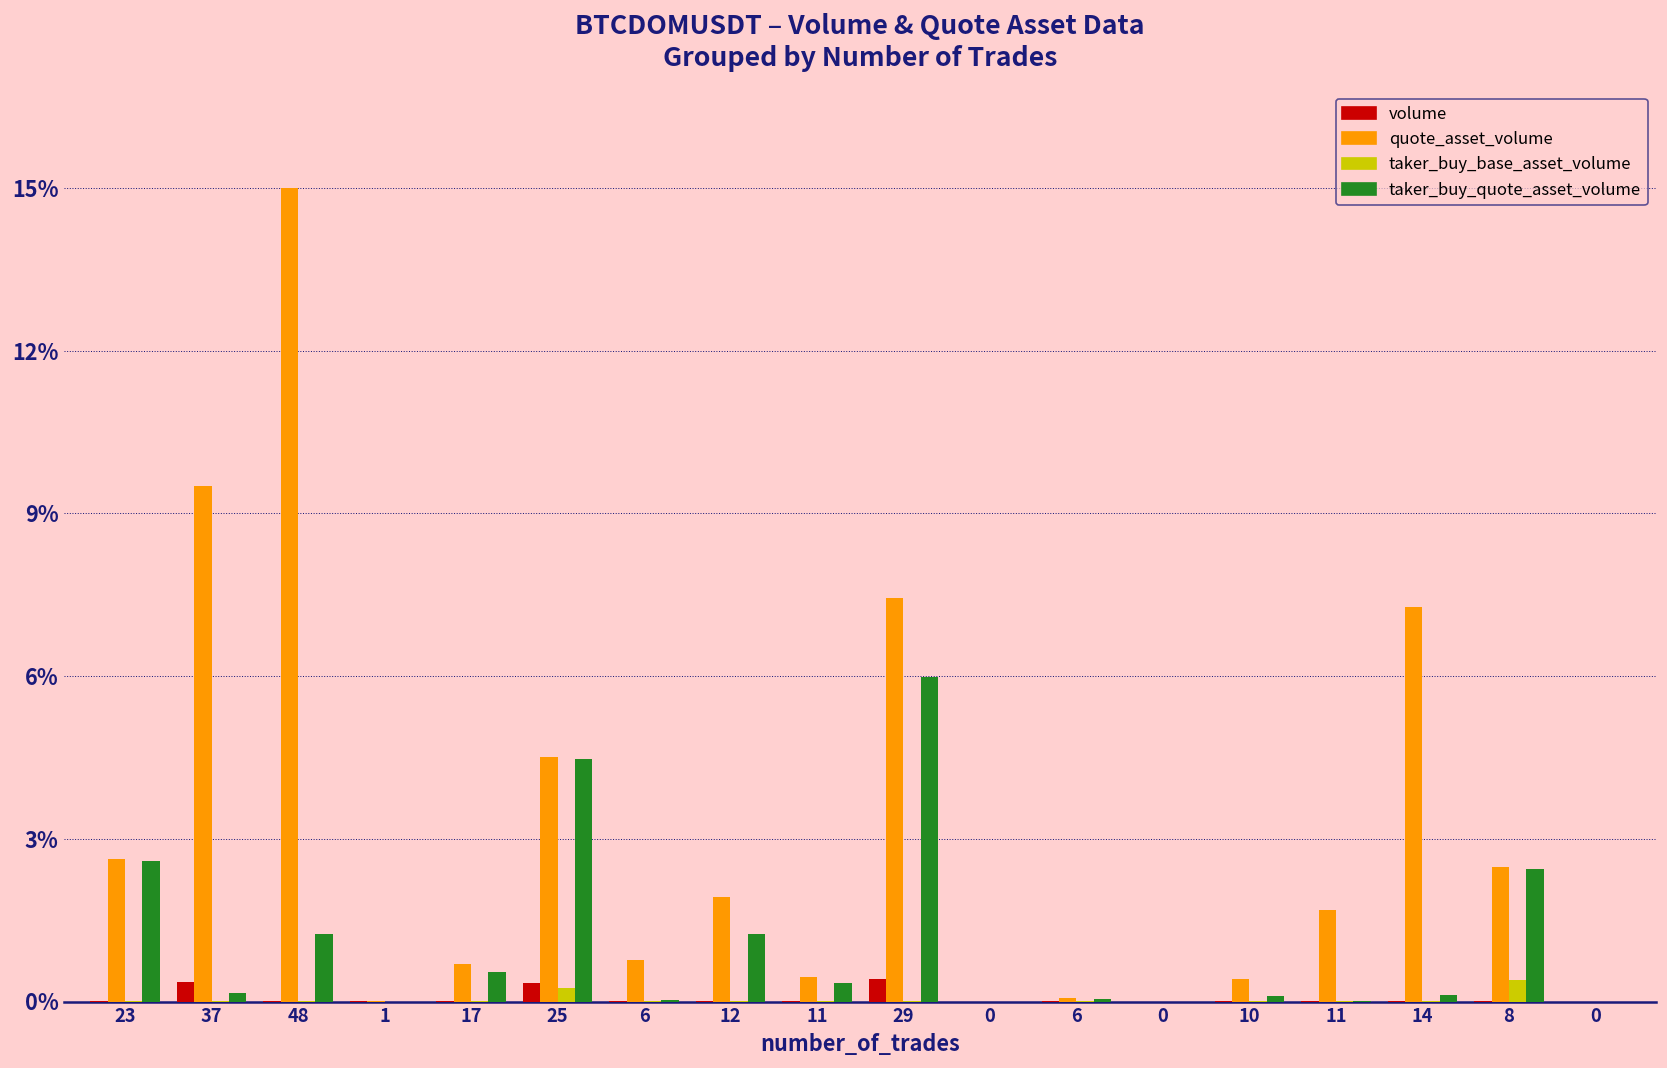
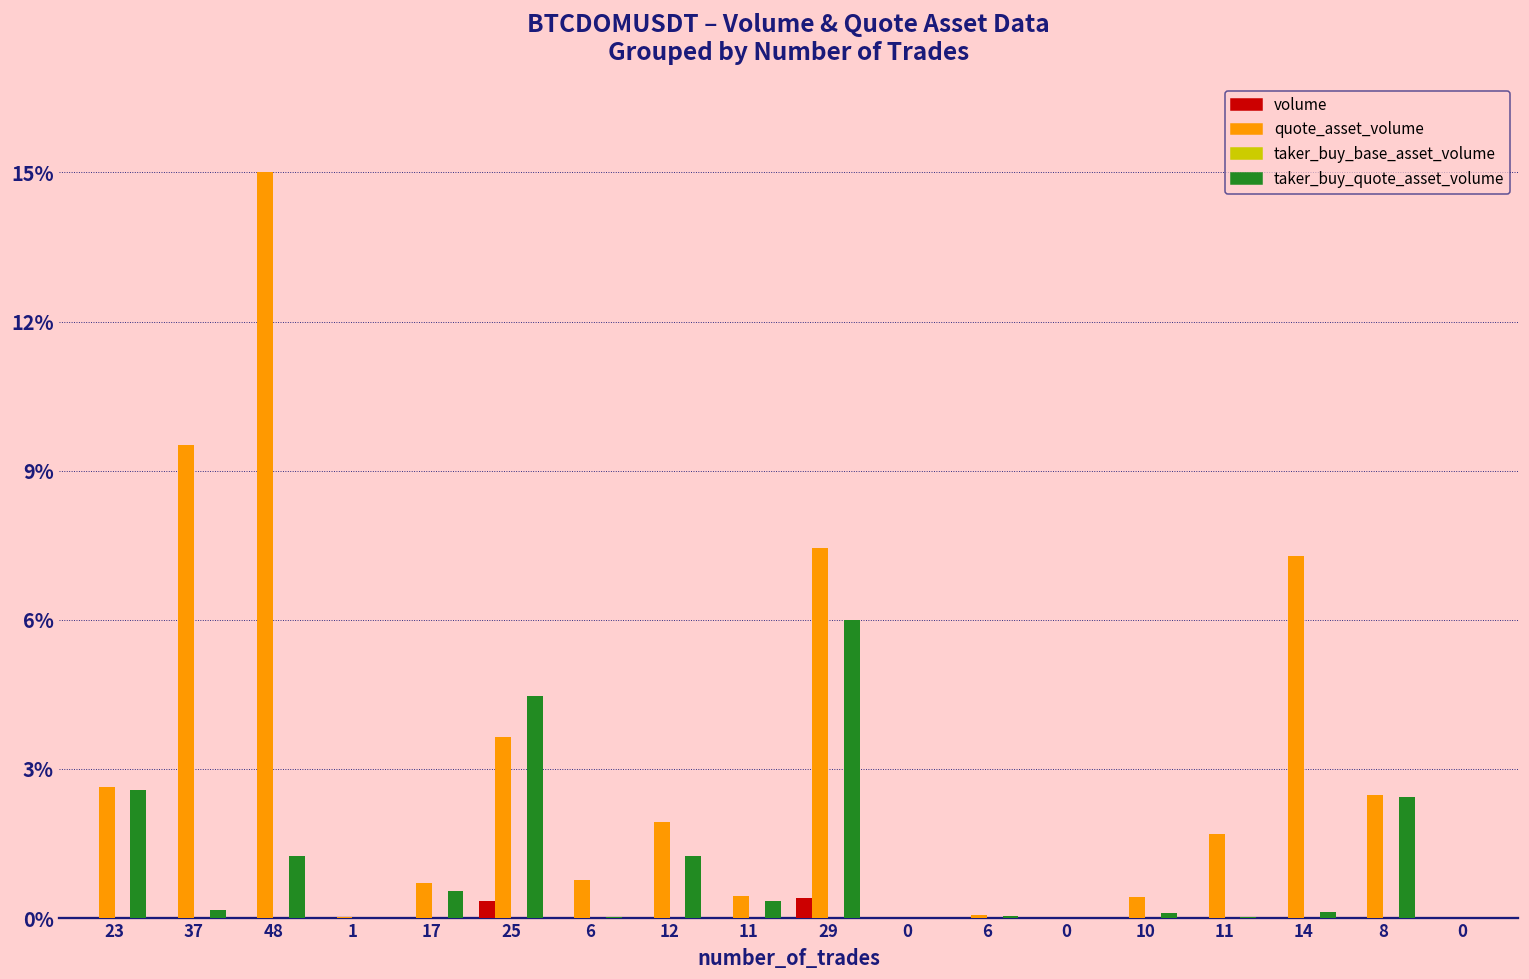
  {
    "volume": {
-     "37": "0.4%",
+     "37": "0.0%",
      "25": "0.3%",
      "29": "0.4%"
    },
    "quote_asset_volume": {
      "23": "2.6%",
      "37": "9.5%",
      "48": "15.0%",
      "17": "0.7%",
-     "25": "4.5%",
+     "25": "3.6%",
      "12": "1.9%",
      "29": "7.4%",
      "10": "0.4%",
      "14": "7.3%",
      "8": "2.5%"
    },
    "taker_buy_base_asset_volume": {
      "1": "0.0%",
-     "25": "0.3%",
-     "8": "0.4%"
+     "25": "0.0%",
+     "8": "0.0%"
    },
    "taker_buy_quote_asset_volume": {
      "23": "2.6%",
      "37": "0.2%",
      "48": "1.3%",
      "1": "0.0%",
      "17": "0.5%",
      "25": "4.5%",
      "12": "1.2%",
      "29": "6.0%",
      "10": "0.1%",
      "14": "0.1%",
      "8": "2.4%"
    }
  }
